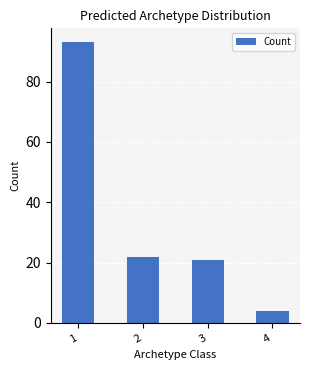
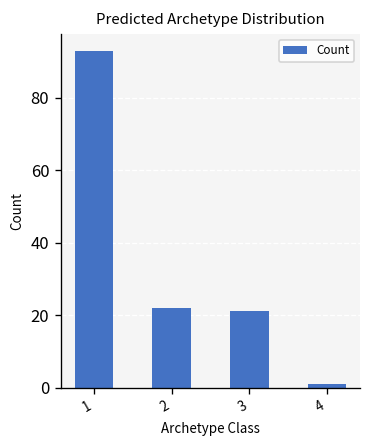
  {
    "1": 93,
    "2": 22,
    "3": 21,
-   "4": 4
+   "4": 1
  }
